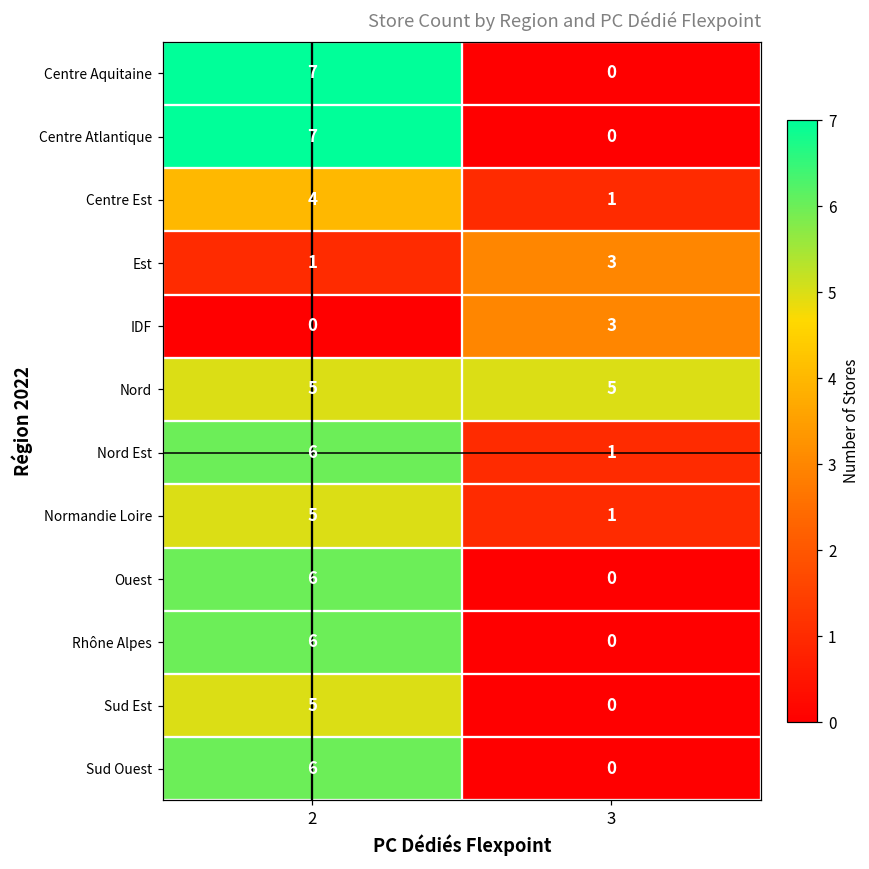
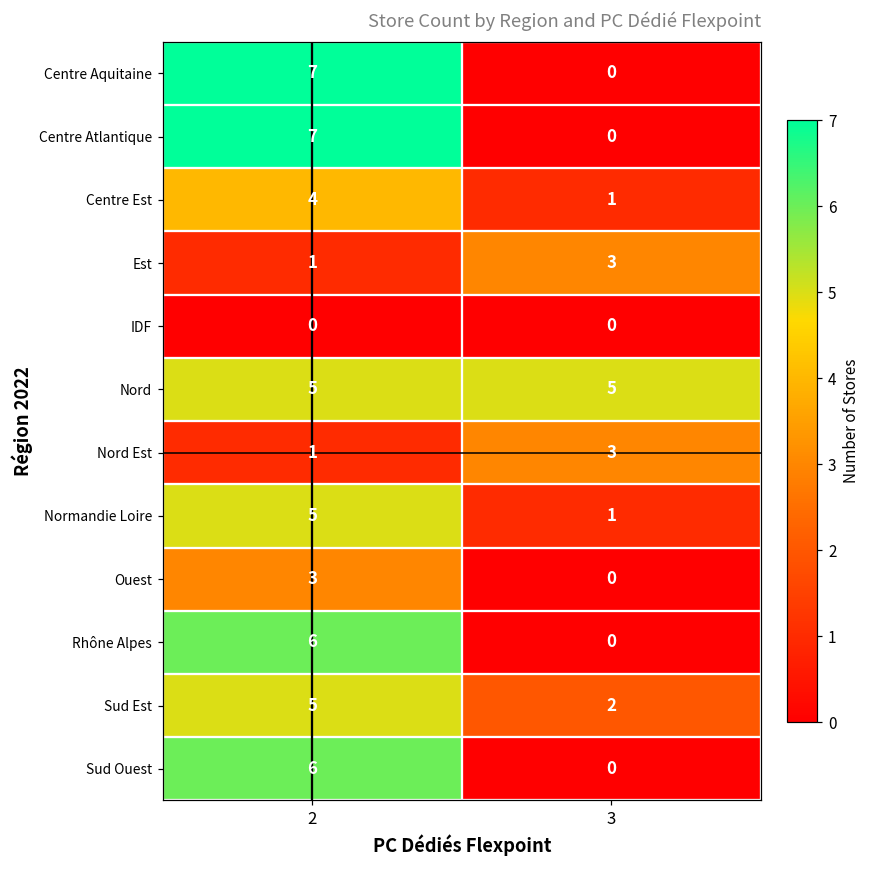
  {
    "Centre Aquitaine": {
      "2": 7,
      "3": 0
    },
    "Centre Atlantique": {
      "2": 7,
      "3": 0
    },
    "Centre Est": {
      "2": 4,
      "3": 1
    },
    "Est": {
      "2": 1,
      "3": 3
    },
    "IDF": {
      "2": 0,
-     "3": 3
+     "3": 0
    },
    "Nord": {
      "2": 5,
      "3": 5
    },
    "Nord Est": {
-     "2": 6,
-     "3": 1
+     "2": 1,
+     "3": 3
    },
    "Normandie Loire": {
      "2": 5,
      "3": 1
    },
    "Ouest": {
-     "2": 6,
+     "2": 3,
      "3": 0
    },
    "Rhône Alpes": {
      "2": 6,
      "3": 0
    },
    "Sud Est": {
      "2": 5,
-     "3": 0
+     "3": 2
    },
    "Sud Ouest": {
      "2": 6,
      "3": 0
    }
  }
